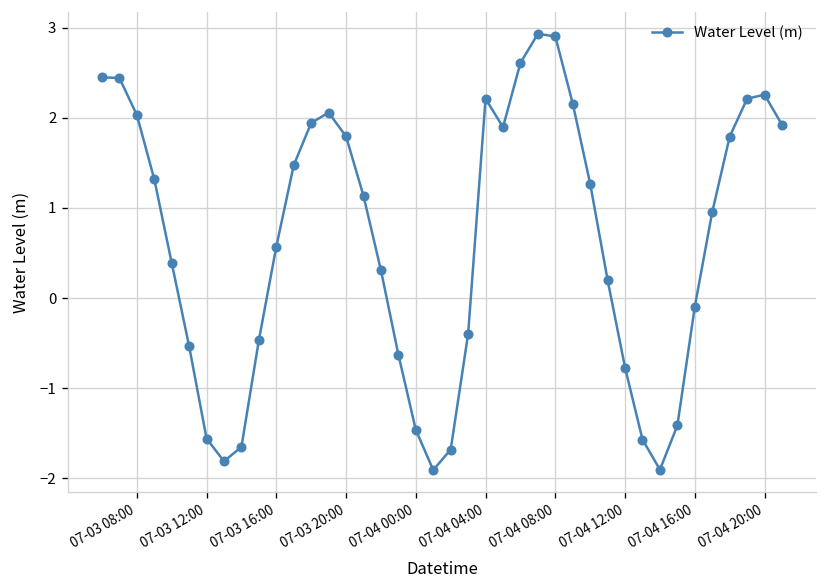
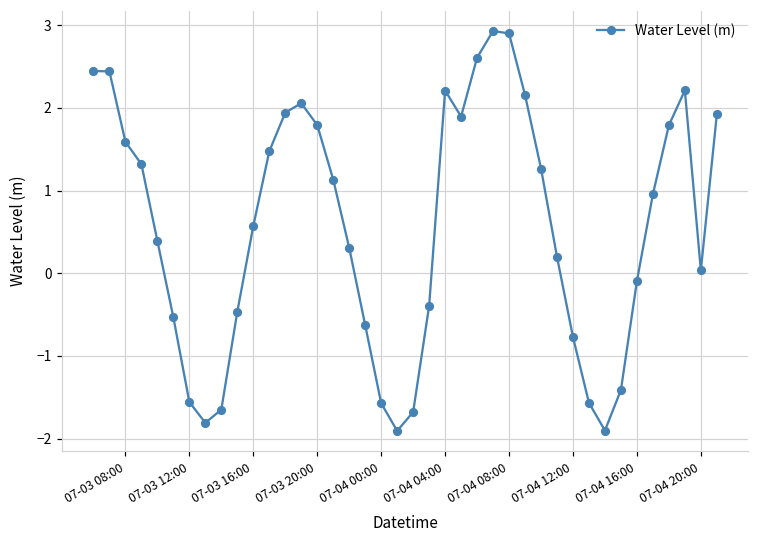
  {
-   "07-03 08:00": 2.0,
+   "07-03 08:00": 1.6,
    "07-03 12:00": -1.6,
    "07-03 16:00": 0.6,
    "07-03 20:00": 1.8,
-   "07-04 00:00": -1.5,
+   "07-04 00:00": -1.6,
    "07-04 04:00": 2.2,
    "07-04 08:00": 2.9,
    "07-04 12:00": -0.8,
    "07-04 16:00": -0.1,
-   "07-04 20:00": 2.3
+   "07-04 20:00": 0.0
  }
